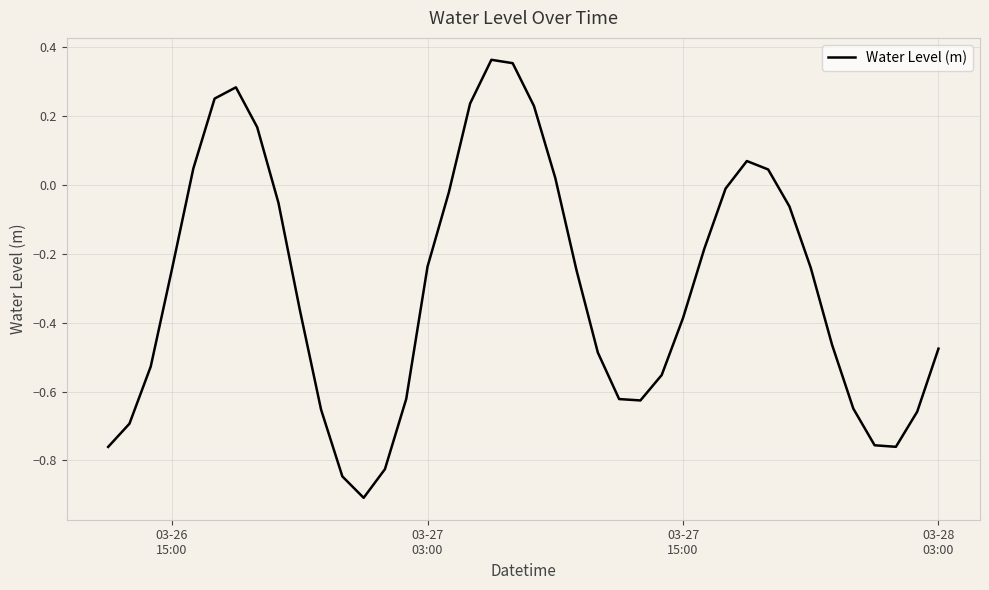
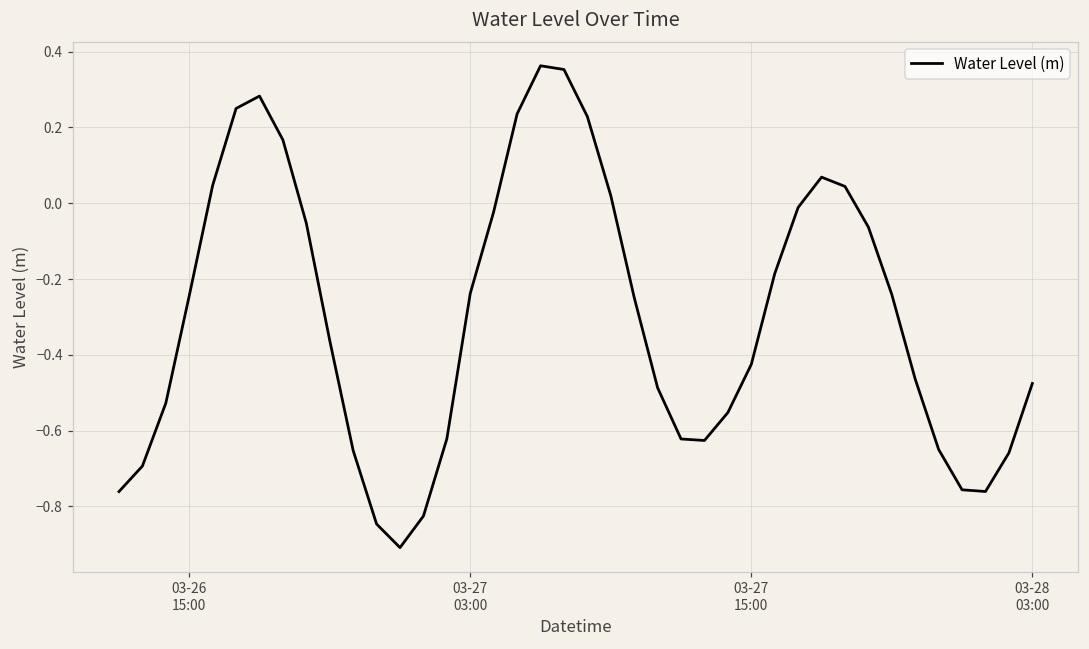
  {
    "03-26 15:00": -0.24,
    "03-27 03:00": -0.24,
-   "03-27 15:00": -0.39,
+   "03-27 15:00": -0.43,
    "03-28 03:00": -0.48
  }
